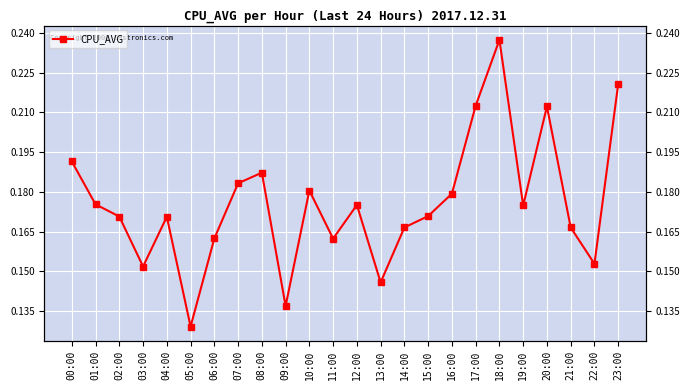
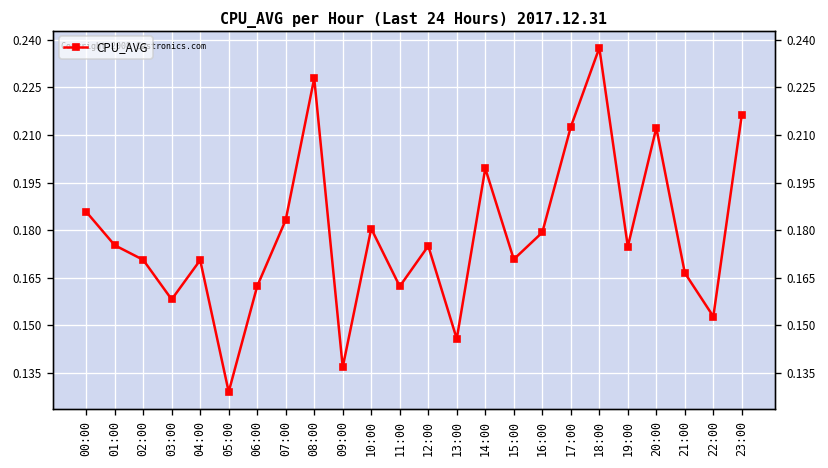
  {
-   "00:00": 0.191,
+   "00:00": 0.186,
    "01:00": 0.175,
    "02:00": 0.171,
-   "03:00": 0.152,
+   "03:00": 0.158,
    "04:00": 0.171,
    "05:00": 0.129,
    "06:00": 0.162,
    "07:00": 0.183,
-   "08:00": 0.187,
+   "08:00": 0.228,
    "09:00": 0.137,
    "10:00": 0.181,
    "11:00": 0.162,
    "12:00": 0.175,
    "13:00": 0.146,
-   "14:00": 0.167,
+   "14:00": 0.199,
    "15:00": 0.171,
    "16:00": 0.179,
    "17:00": 0.213,
    "18:00": 0.237,
    "19:00": 0.175,
    "20:00": 0.212,
    "21:00": 0.167,
    "22:00": 0.153,
-   "23:00": 0.221
+   "23:00": 0.216
  }
